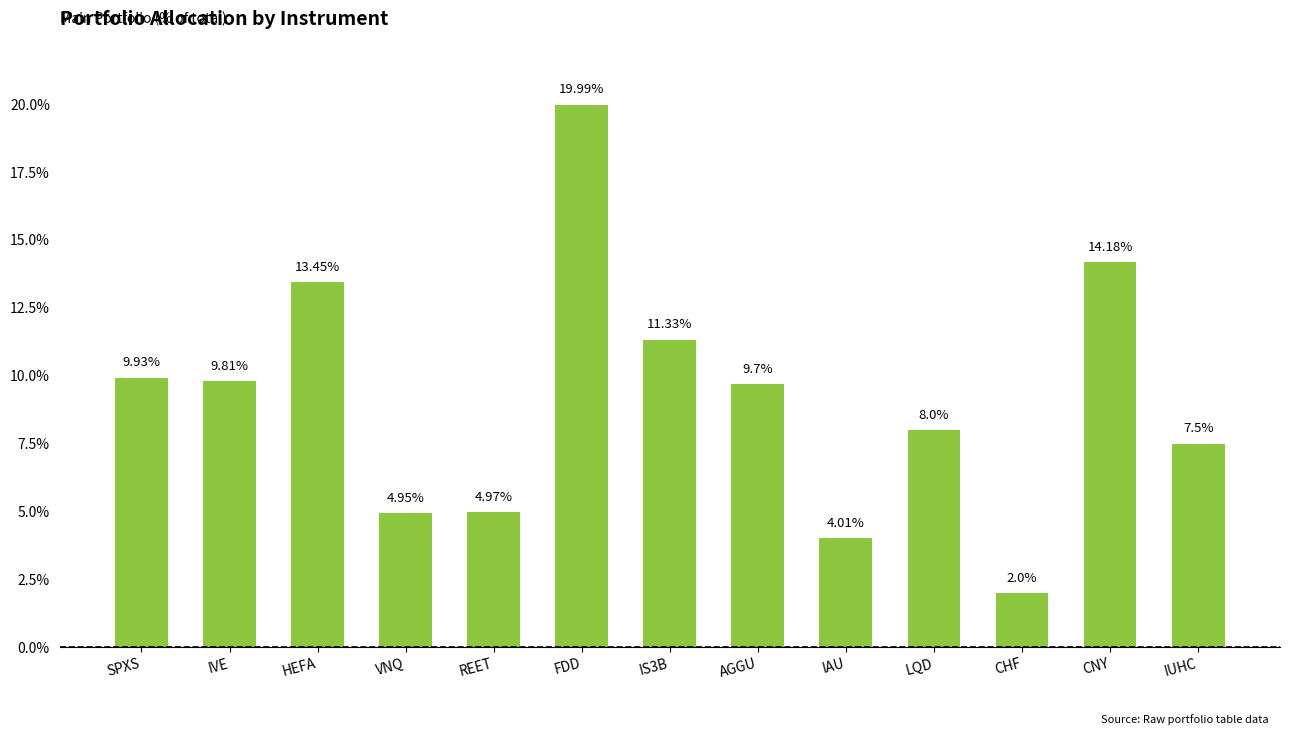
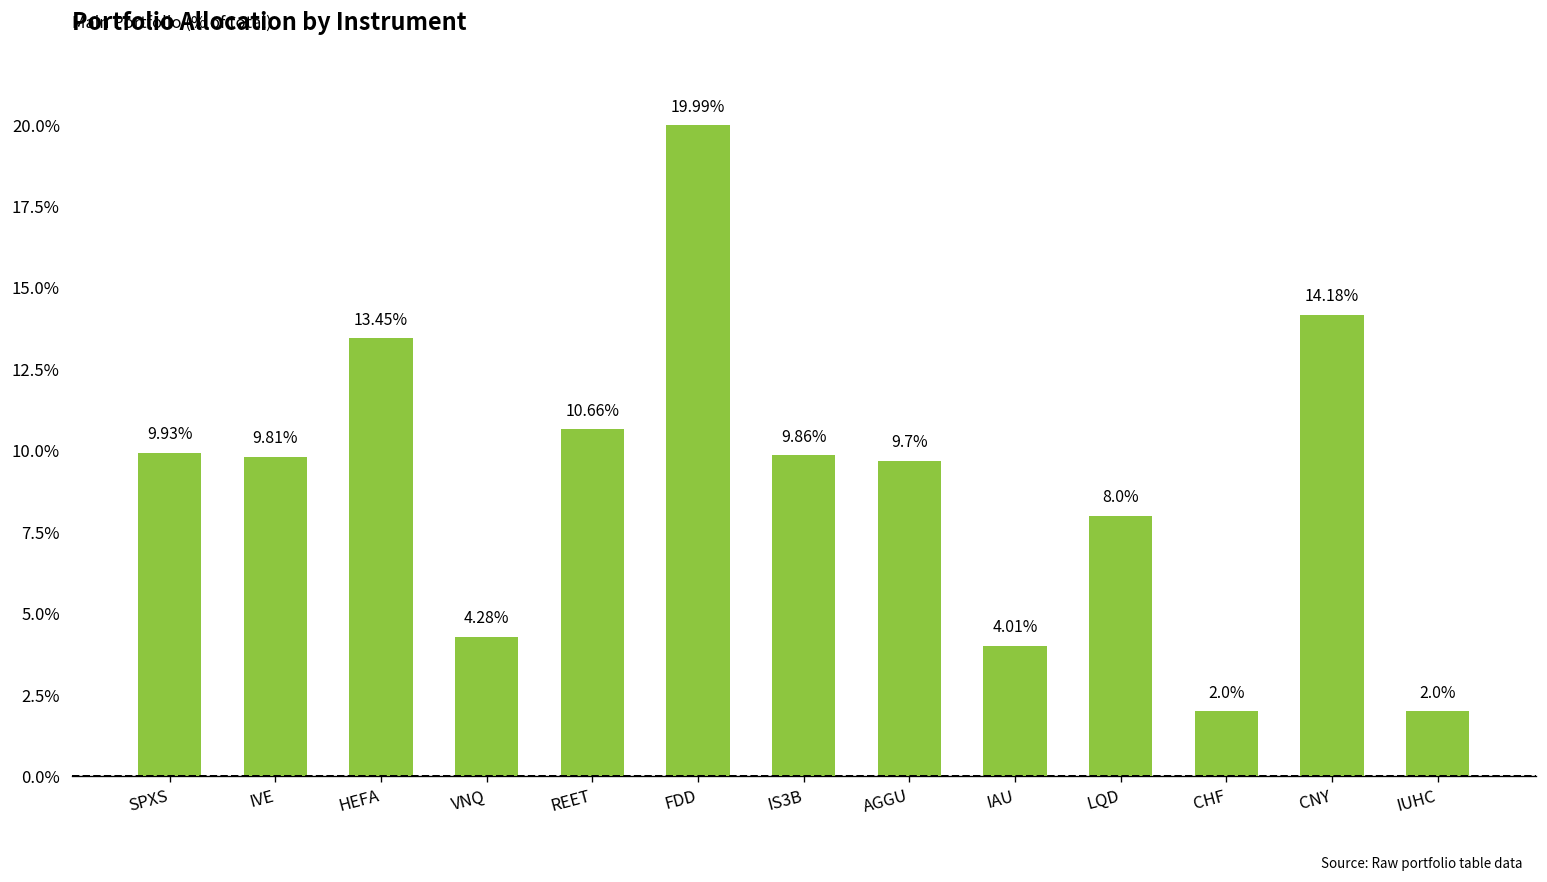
  {
    "SPXS": "9.93%",
    "IVE": "9.81%",
    "HEFA": "13.45%",
-   "VNQ": "4.95%",
-   "REET": "4.97%",
+   "VNQ": "4.28%",
+   "REET": "10.66%",
    "FDD": "19.99%",
-   "IS3B": "11.33%",
+   "IS3B": "9.86%",
    "AGGU": "9.7%",
    "IAU": "4.01%",
    "LQD": "8.0%",
    "CHF": "2.0%",
    "CNY": "14.18%",
-   "IUHC": "7.5%"
+   "IUHC": "2.0%"
  }
